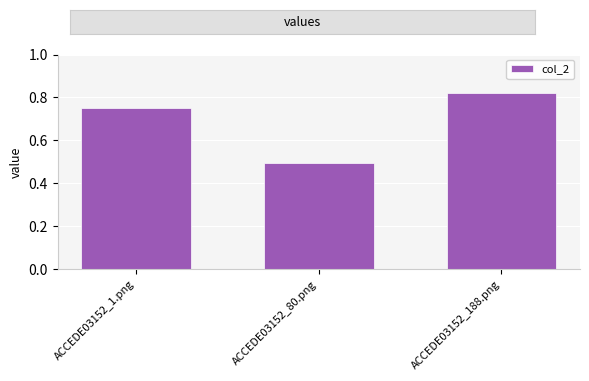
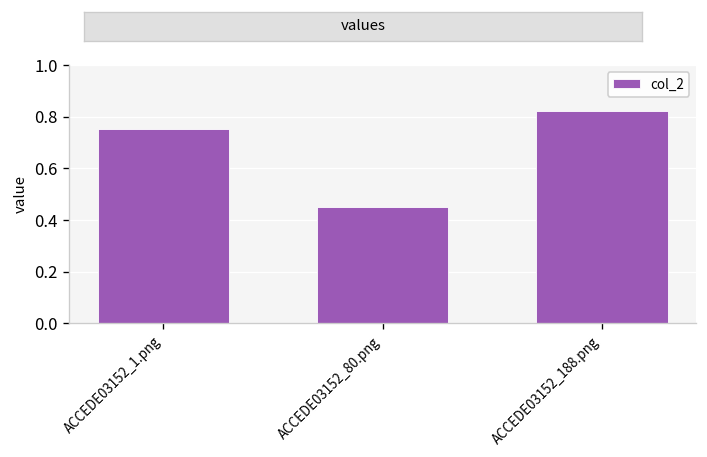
  {
    "ACCEDE03152_1.png": 0.75,
-   "ACCEDE03152_80.png": 0.50,
+   "ACCEDE03152_80.png": 0.45,
    "ACCEDE03152_188.png": 0.82
  }
